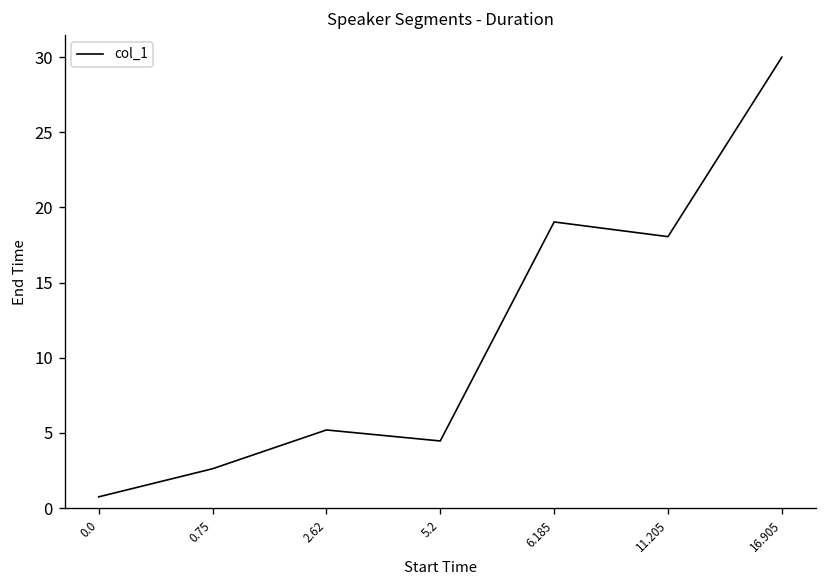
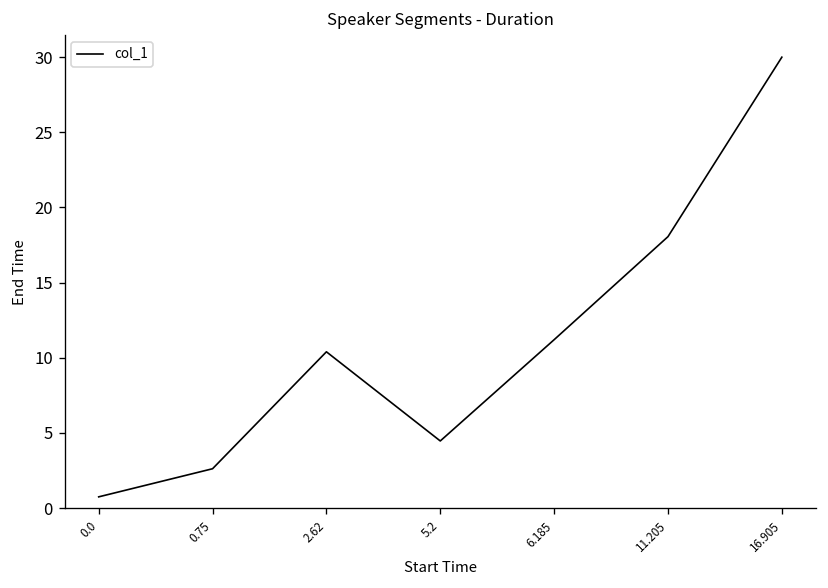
  {
    "0.0": 0.8,
    "0.75": 2.6,
-   "2.62": 5.2,
+   "2.62": 10.4,
    "5.2": 4.5,
-   "6.185": 19.0,
+   "6.185": 11.2,
    "11.205": 18.1,
    "16.905": 30.0
  }
